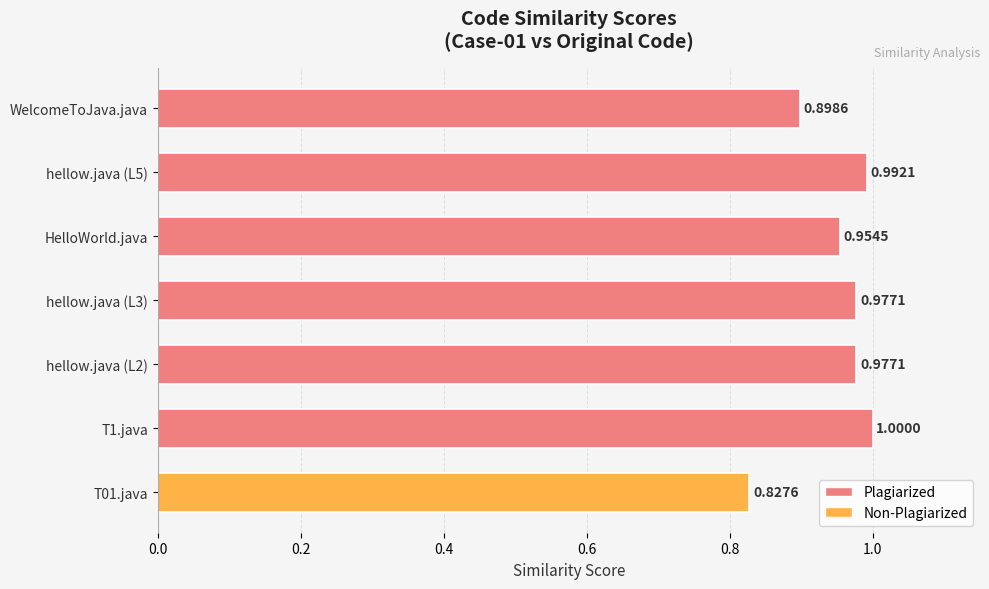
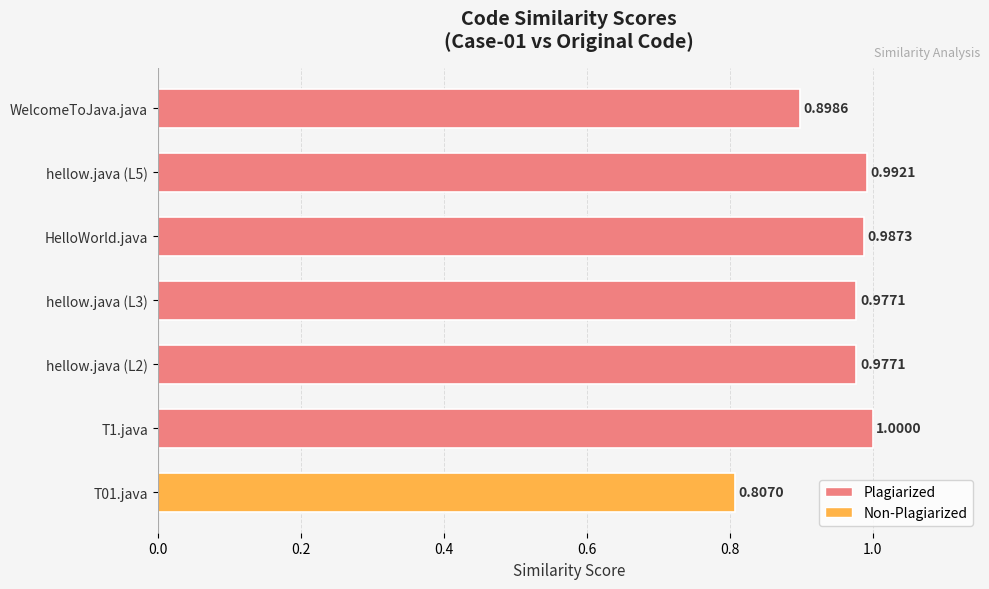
  {
    "WelcomeToJava.java": 0.8986,
    "hellow.java (L5)": 0.9921,
-   "HelloWorld.java": 0.9545,
+   "HelloWorld.java": 0.9873,
    "hellow.java (L3)": 0.9771,
    "hellow.java (L2)": 0.9771,
    "T1.java": 1.0000,
-   "T01.java": 0.8276
+   "T01.java": 0.8070
  }
